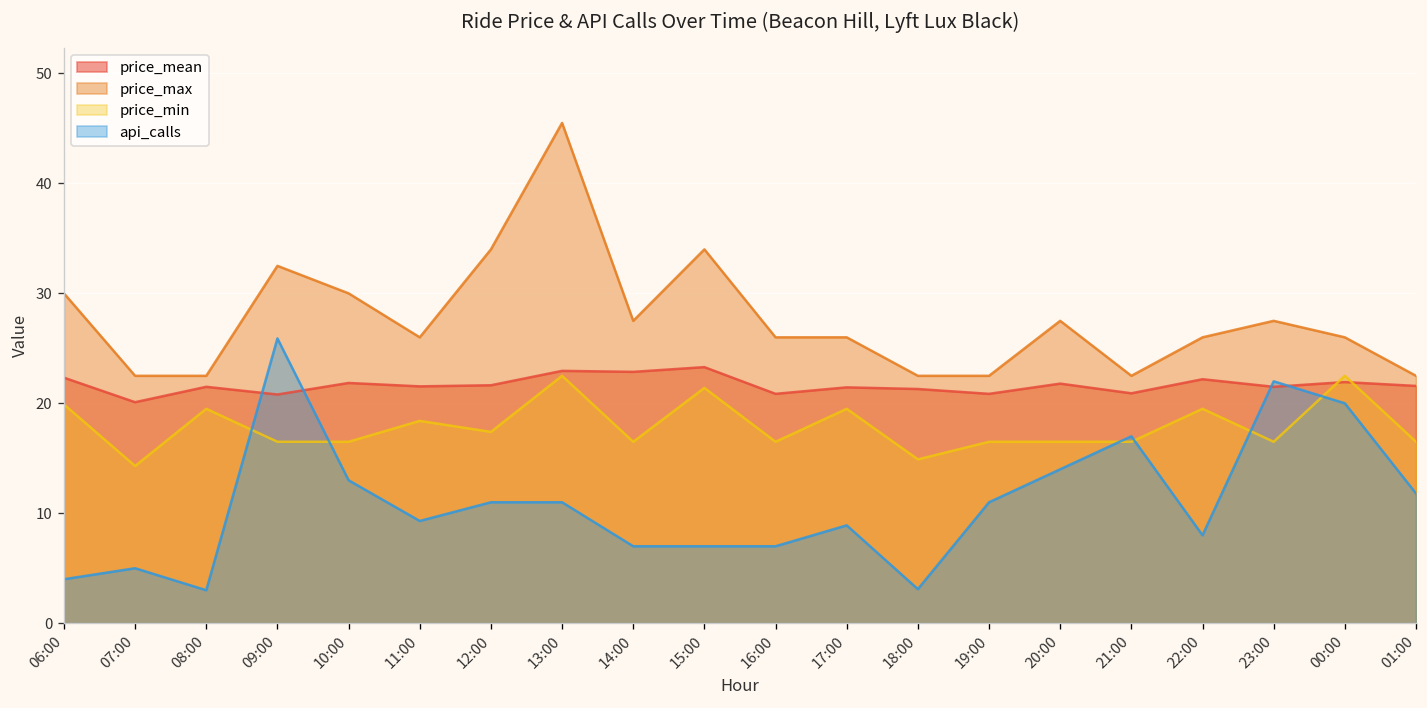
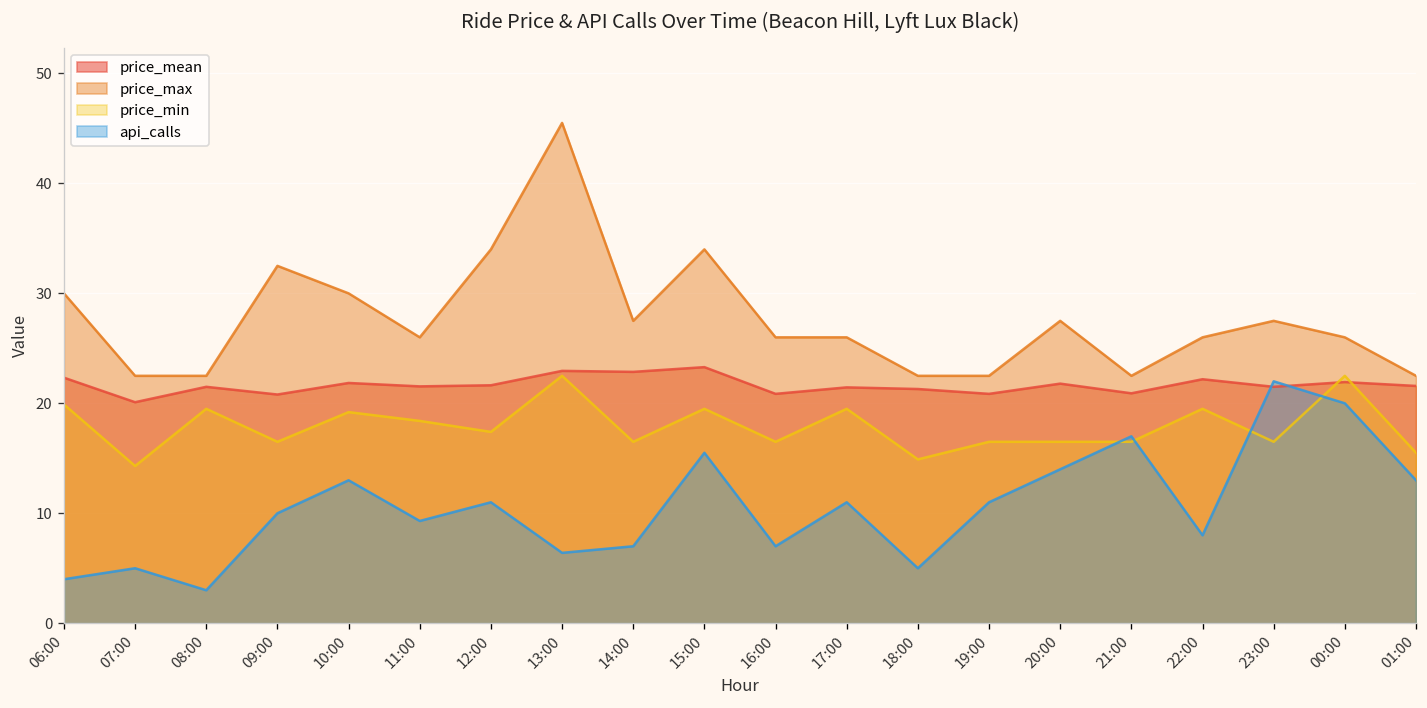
  {
    "price_min": {
      "06:00": 20,
      "07:00": 14,
      "08:00": 20,
      "09:00": 17,
-     "10:00": 17,
+     "10:00": 19,
      "11:00": 18,
      "12:00": 17,
      "13:00": 23,
      "14:00": 17,
-     "15:00": 21,
+     "15:00": 20,
      "16:00": 17,
      "17:00": 20,
      "18:00": 15,
      "19:00": 17,
      "20:00": 17,
      "21:00": 17,
      "22:00": 20,
      "23:00": 17,
      "00:00": 23,
-     "01:00": 17
+     "01:00": 16
    },
    "api_calls": {
      "06:00": 4,
      "07:00": 5,
      "08:00": 3,
-     "09:00": 26,
+     "09:00": 10,
      "10:00": 13,
      "11:00": 9,
      "12:00": 11,
-     "13:00": 11,
+     "13:00": 6,
      "14:00": 7,
-     "15:00": 7,
+     "15:00": 16,
      "16:00": 7,
-     "17:00": 9,
-     "18:00": 3,
+     "17:00": 11,
+     "18:00": 5,
      "19:00": 11,
      "20:00": 14,
      "21:00": 17,
      "22:00": 8,
      "23:00": 22,
      "00:00": 20,
-     "01:00": 12
+     "01:00": 13
    }
  }
